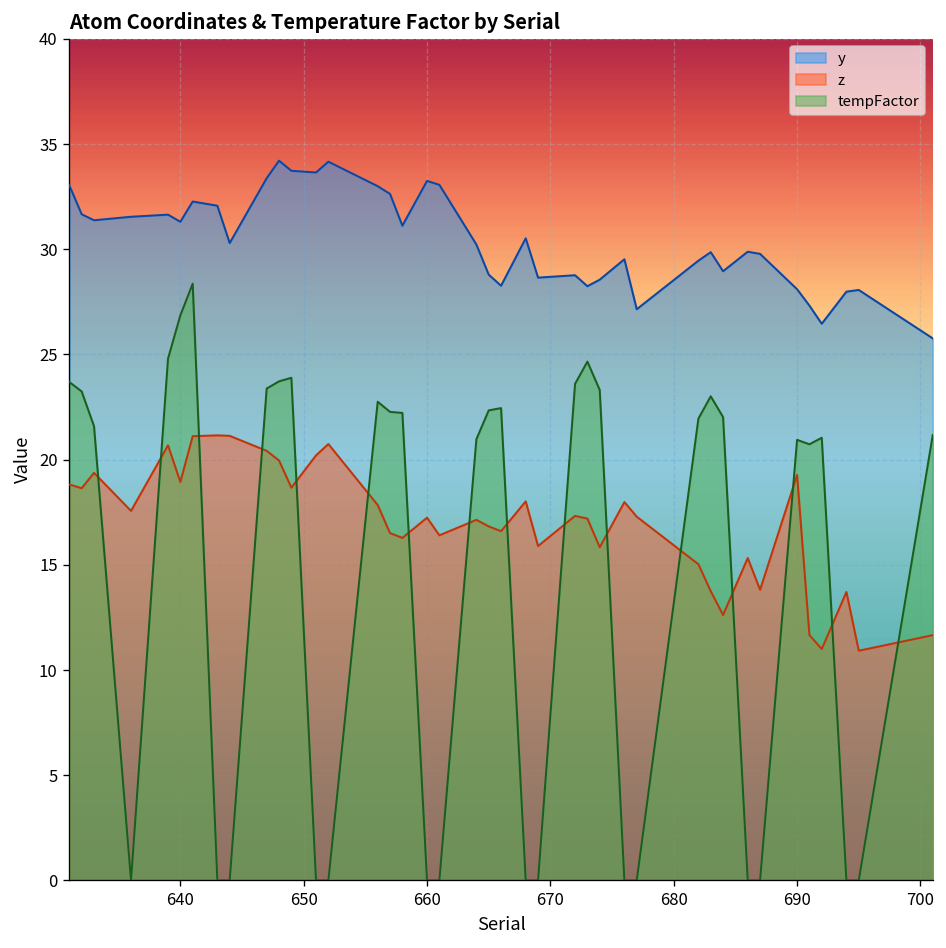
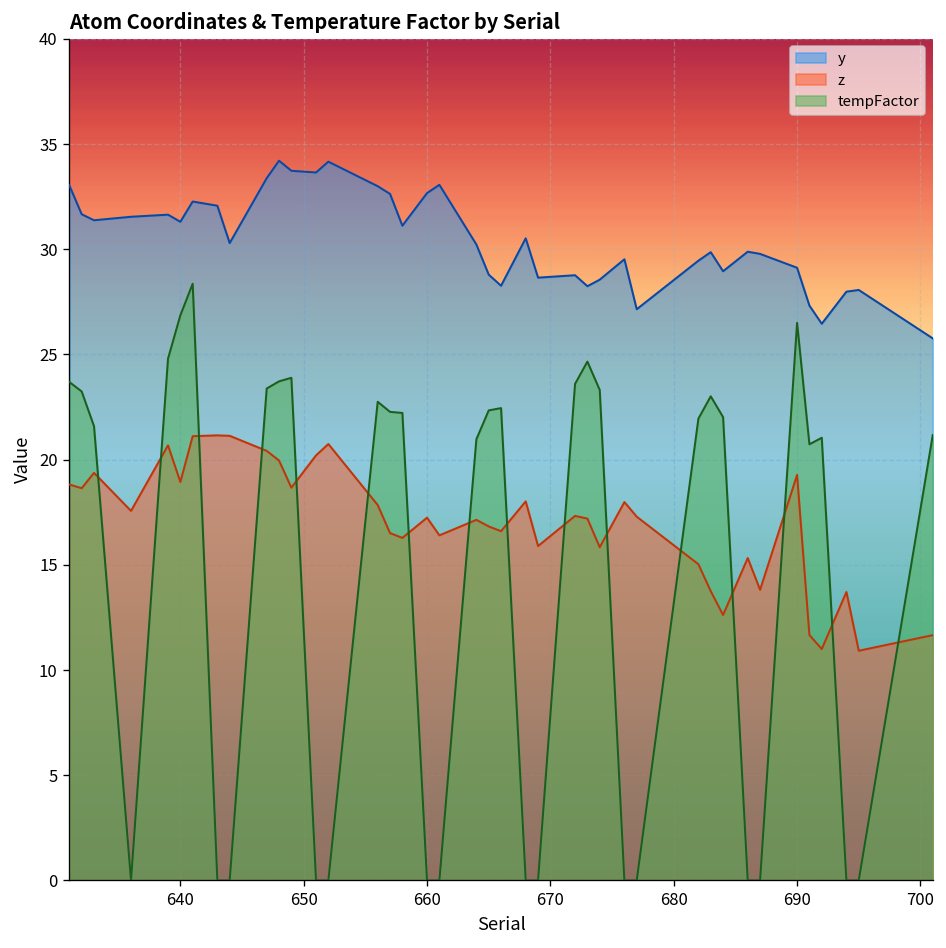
  {
    "y": {
      "640": 31.3,
-     "660": 33.2,
-     "690": 28.1
+     "660": 32.7,
+     "690": 29.1
    },
    "z": {
      "640": 18.9,
      "660": 17.2,
      "690": 19.3
    },
    "tempFactor": {
      "640": 26.9,
      "660": 0.0,
-     "690": 20.9
+     "690": 26.5
    }
  }
